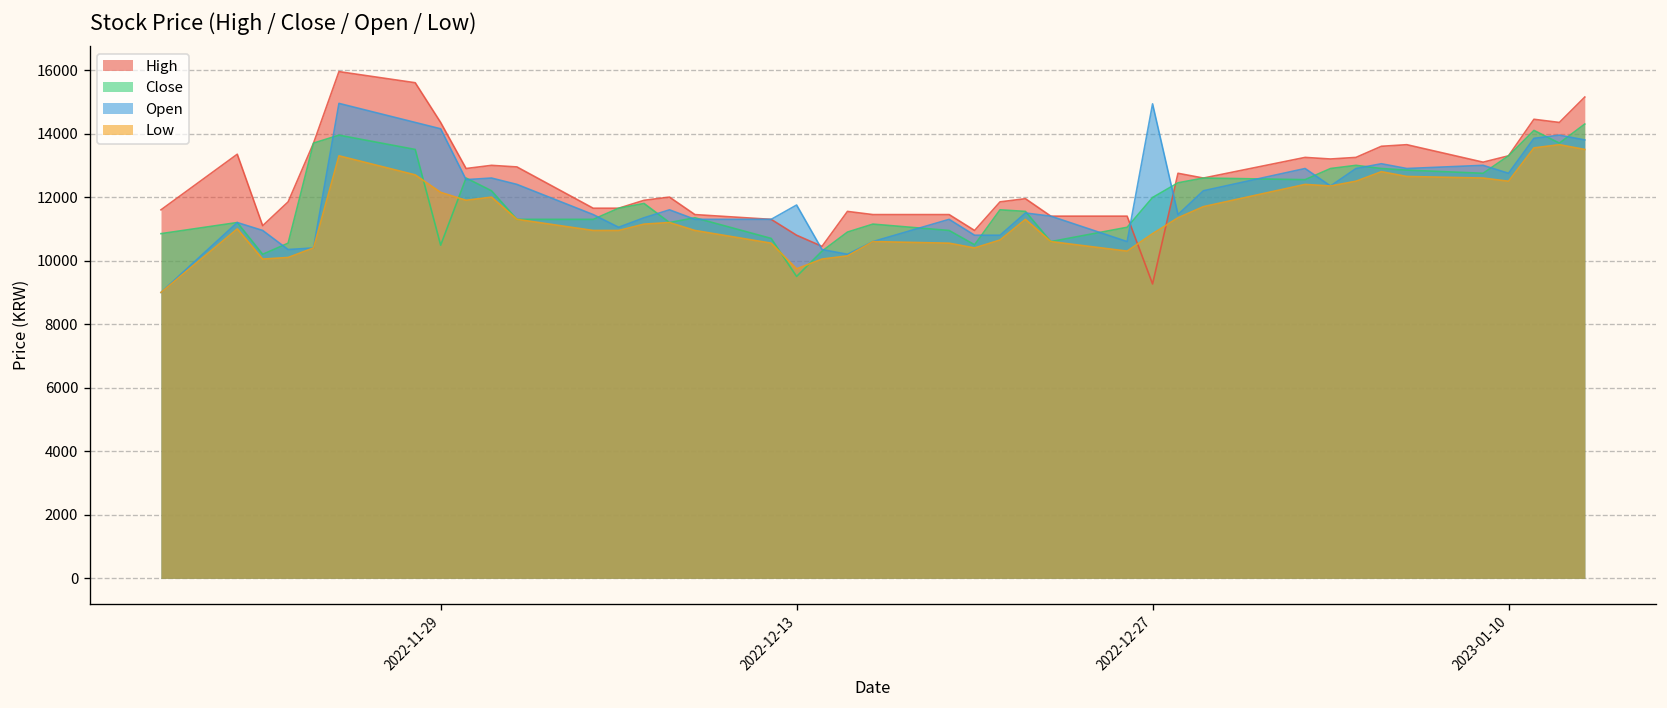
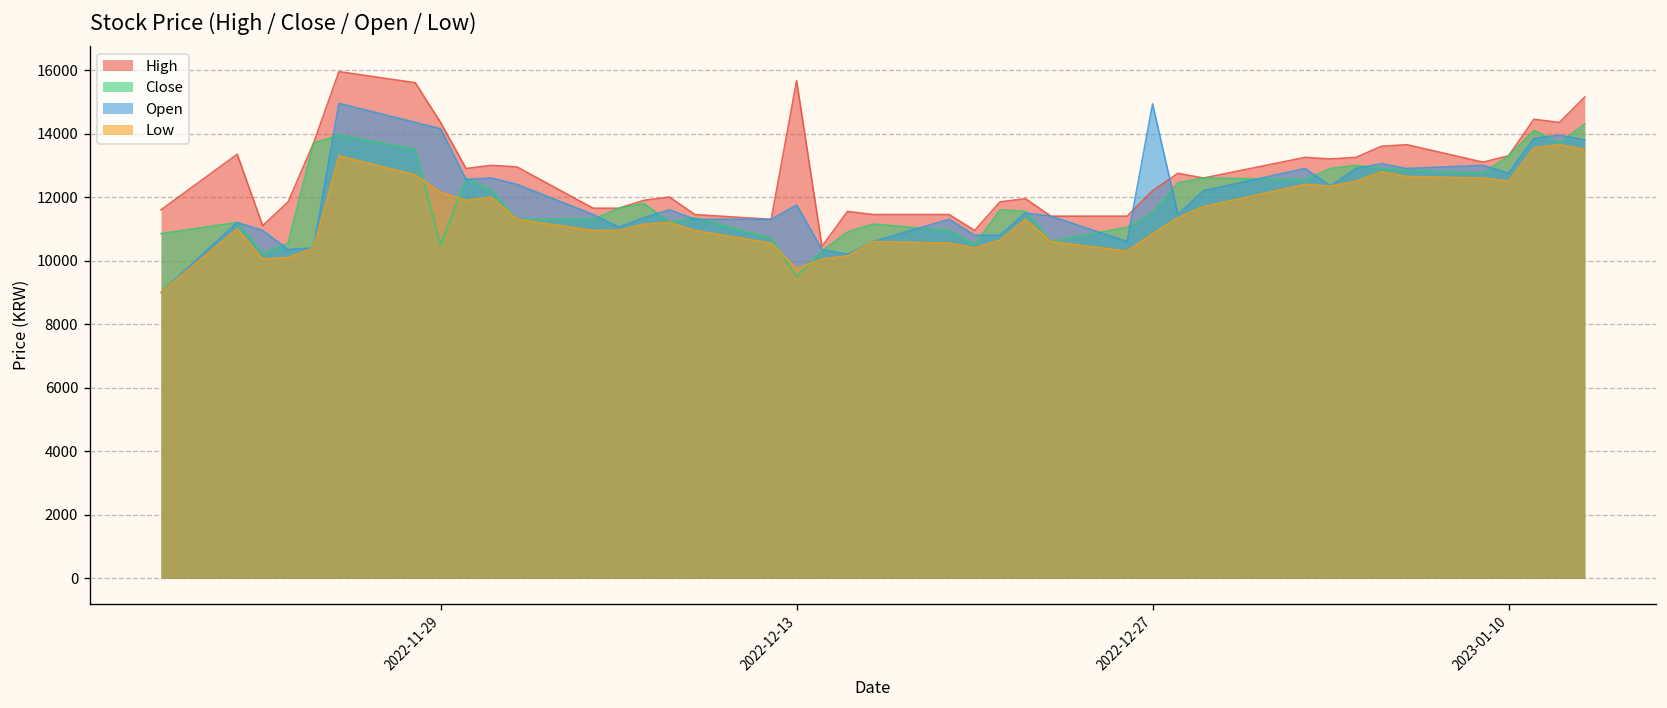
  {
    "High": {
      "2022-11-29": 14400,
-     "2022-12-13": 10800,
-     "2022-12-27": 9300
+     "2022-12-13": 15700,
+     "2022-12-27": 12200
    },
    "Close": {
      "2022-11-29": 10500,
      "2022-12-13": 9500,
-     "2022-12-27": 12000
+     "2022-12-27": 11500
    },
    "Open": {
      "2022-11-29": 14200,
      "2022-12-13": 11800,
      "2022-12-27": 14900,
      "2023-01-10": 12800
    },
    "Low": {
      "2022-11-29": 12200,
      "2022-12-13": 9700,
      "2022-12-27": 10900,
      "2023-01-10": 12500
    }
  }
